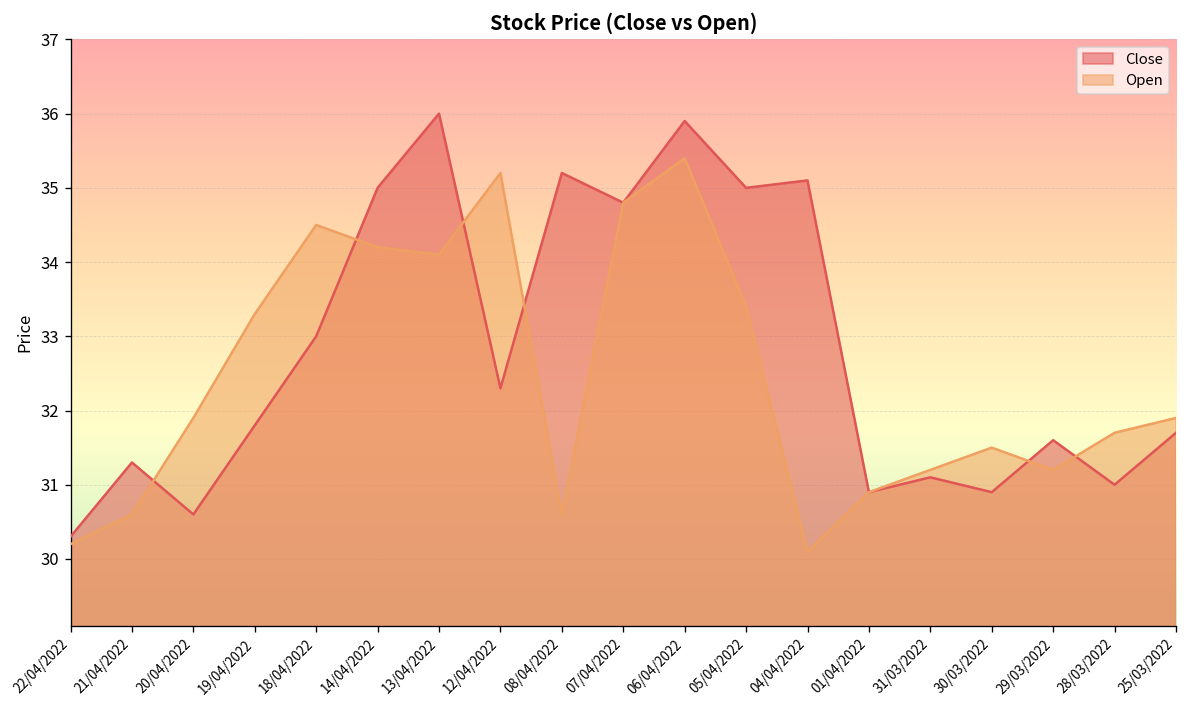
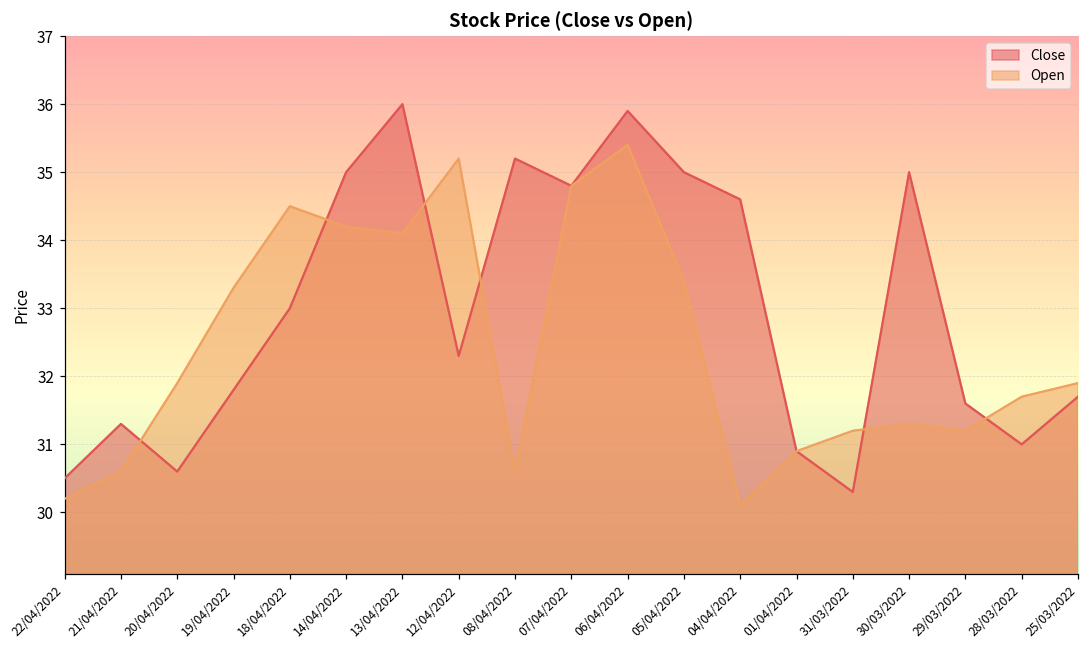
  {
    "Close": {
-     "22/04/2022": 30.3,
+     "22/04/2022": 30.5,
      "21/04/2022": 31.3,
      "20/04/2022": 30.6,
      "19/04/2022": 31.8,
      "18/04/2022": 33.0,
      "14/04/2022": 35.0,
      "13/04/2022": 36.0,
      "12/04/2022": 32.3,
      "08/04/2022": 35.2,
      "06/04/2022": 35.9,
      "05/04/2022": 35.0,
-     "04/04/2022": 35.1,
-     "31/03/2022": 31.1,
-     "30/03/2022": 30.9,
+     "04/04/2022": 34.6,
+     "31/03/2022": 30.3,
+     "30/03/2022": 35.0,
      "29/03/2022": 31.6,
      "28/03/2022": 31.0,
      "25/03/2022": 31.7
    },
    "Open": {
      "22/04/2022": 30.2,
      "21/04/2022": 30.6,
      "20/04/2022": 31.9,
      "19/04/2022": 33.3,
      "18/04/2022": 34.5,
      "14/04/2022": 34.2,
      "13/04/2022": 34.1,
      "12/04/2022": 35.2,
      "08/04/2022": 30.6,
      "06/04/2022": 35.4,
      "05/04/2022": 33.4,
      "04/04/2022": 30.1,
      "31/03/2022": 31.2,
-     "30/03/2022": 31.5,
+     "30/03/2022": 31.3,
      "29/03/2022": 31.2,
      "28/03/2022": 31.7,
      "25/03/2022": 31.9
    }
  }
